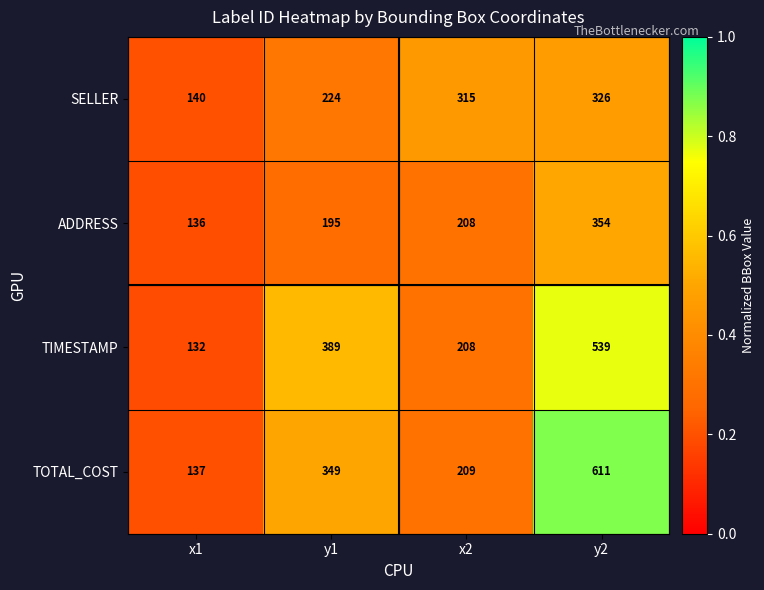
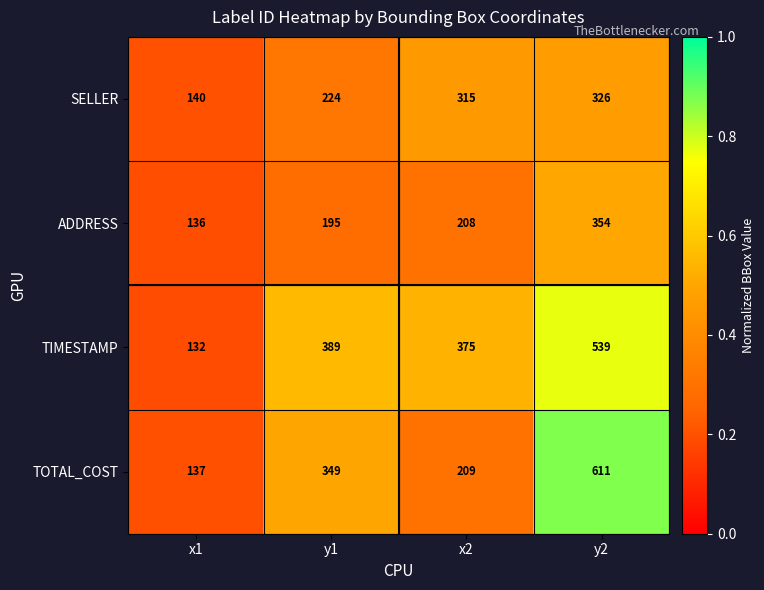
  {
    "SELLER": {
      "x1": 140,
      "y1": 224,
      "x2": 315,
      "y2": 326
    },
    "ADDRESS": {
      "x1": 136,
      "y1": 195,
      "x2": 208,
      "y2": 354
    },
    "TIMESTAMP": {
      "x1": 132,
      "y1": 389,
-     "x2": 208,
+     "x2": 375,
      "y2": 539
    },
    "TOTAL_COST": {
      "x1": 137,
      "y1": 349,
      "x2": 209,
      "y2": 611
    }
  }
